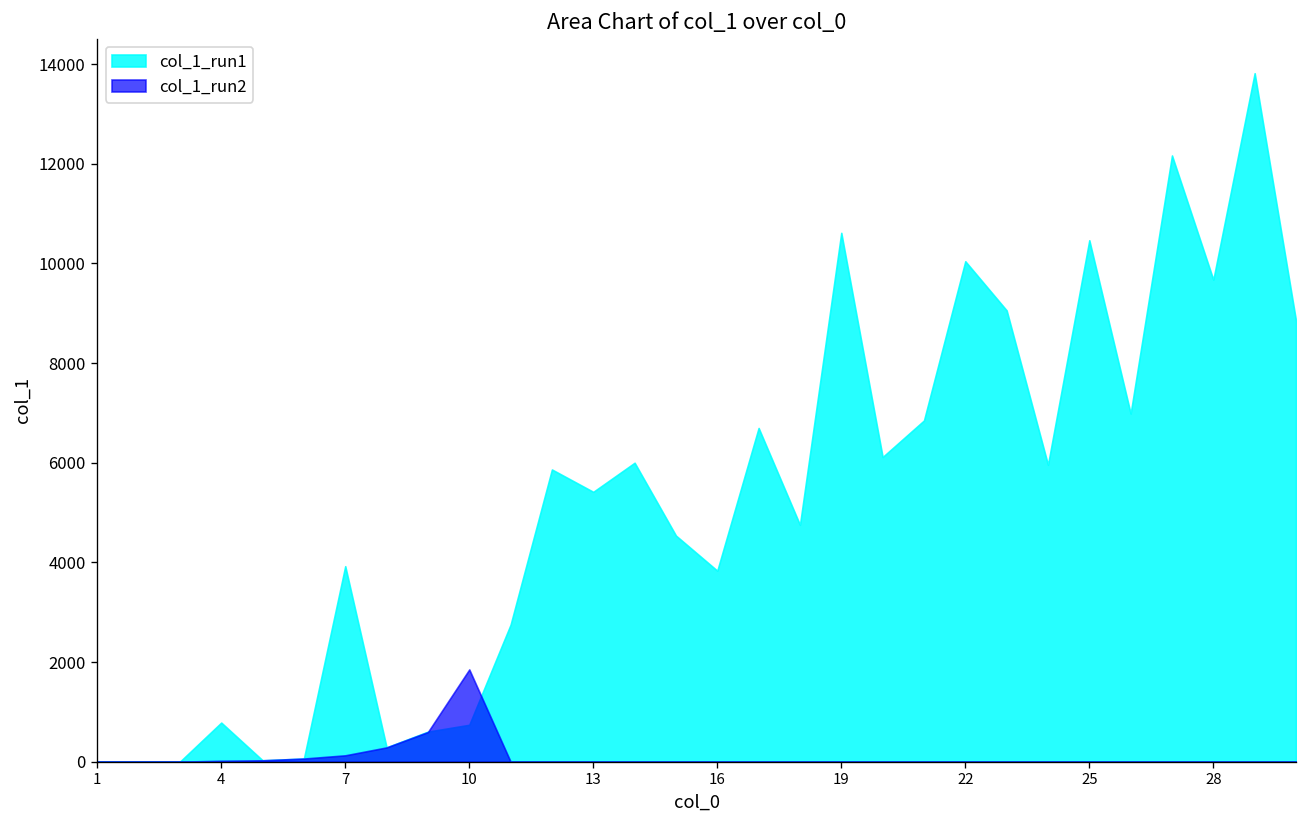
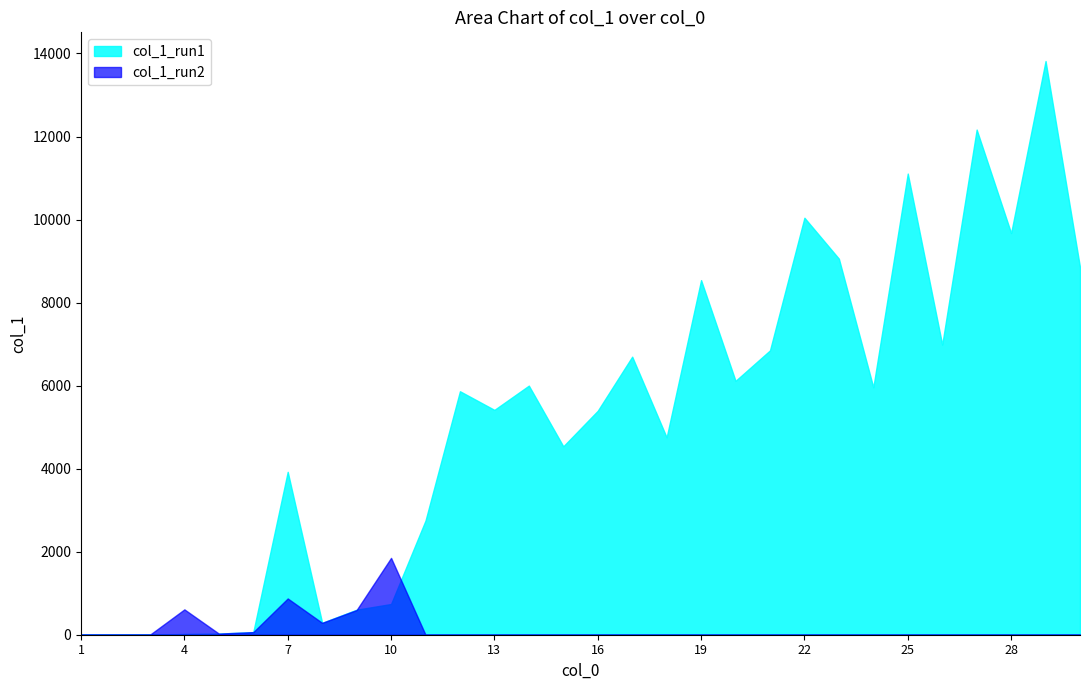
  {
    "col_1_run1": {
-     "4": 800,
+     "4": 0,
      "7": 3900,
      "10": 700,
      "13": 5400,
-     "16": 3800,
-     "19": 10600,
+     "16": 5400,
+     "19": 8500,
      "22": 10000,
-     "25": 10500,
+     "25": 11100,
      "28": 9700
    },
    "col_1_run2": {
-     "4": 0,
-     "7": 100,
+     "4": 600,
+     "7": 900,
      "10": 1900,
      "13": 0,
      "16": 0,
      "19": 0,
      "22": 0,
      "25": 0,
      "28": 0
    }
  }
